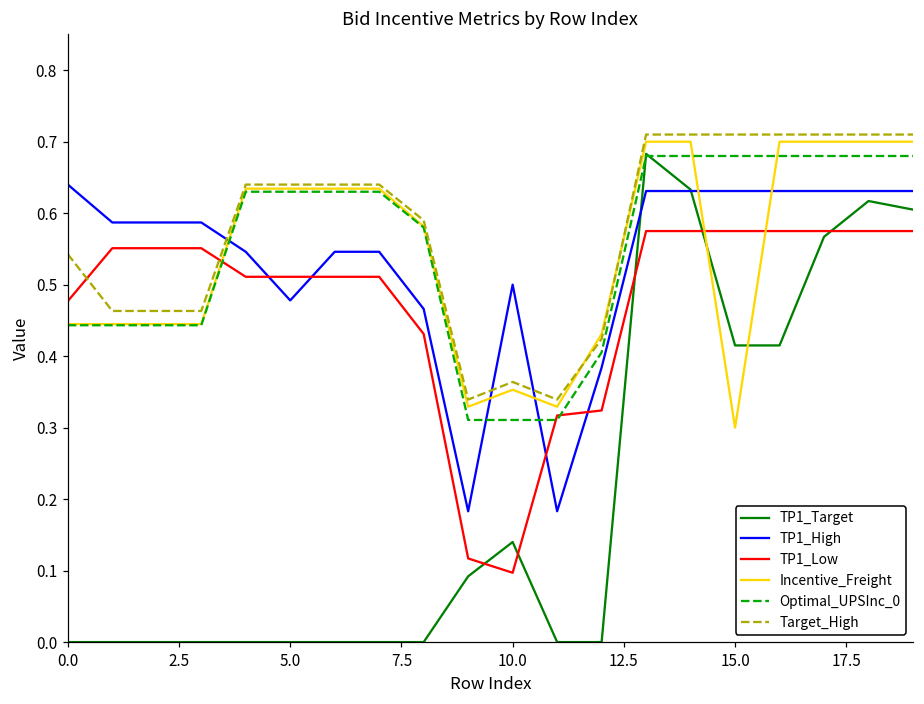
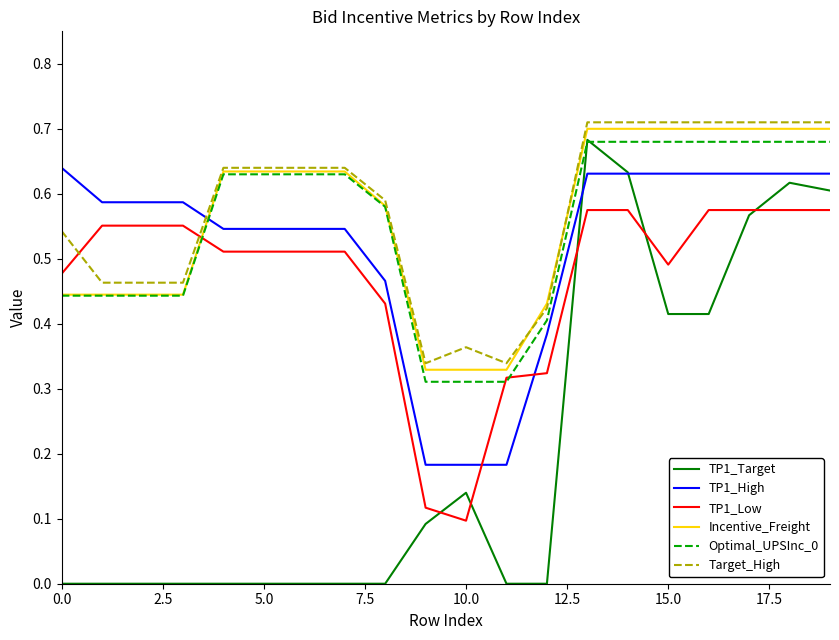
  {
    "TP1_High": {
      "0.0": 0.64,
-     "5.0": 0.48,
-     "10.0": 0.50,
+     "5.0": 0.55,
+     "10.0": 0.18,
      "15.0": 0.63
    },
    "TP1_Low": {
      "0.0": 0.48,
      "5.0": 0.51,
      "10.0": 0.10,
-     "15.0": 0.58
+     "15.0": 0.49
    },
    "Incentive_Freight": {
      "5.0": 0.63,
-     "10.0": 0.35,
-     "15.0": 0.3
+     "10.0": 0.33,
+     "15.0": 0.7
    },
    "Target_High": {
      "0.0": 0.54,
      "5.0": 0.64,
      "10.0": 0.36,
      "15.0": 0.71
    }
  }
